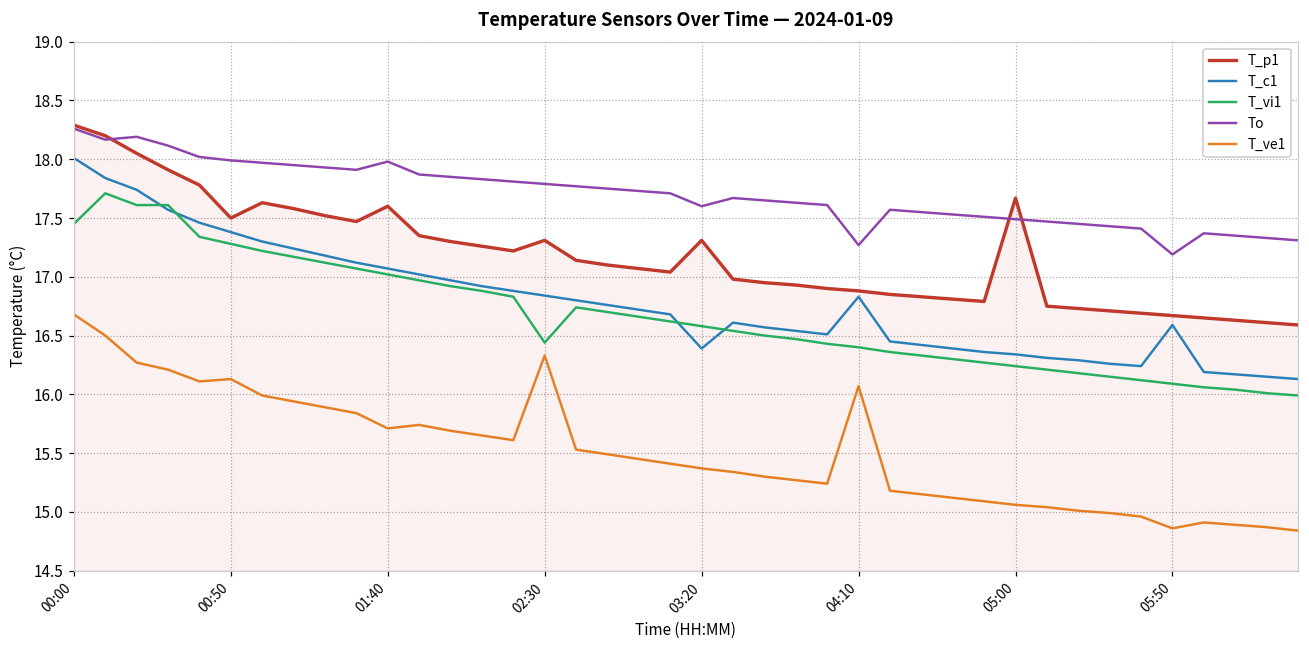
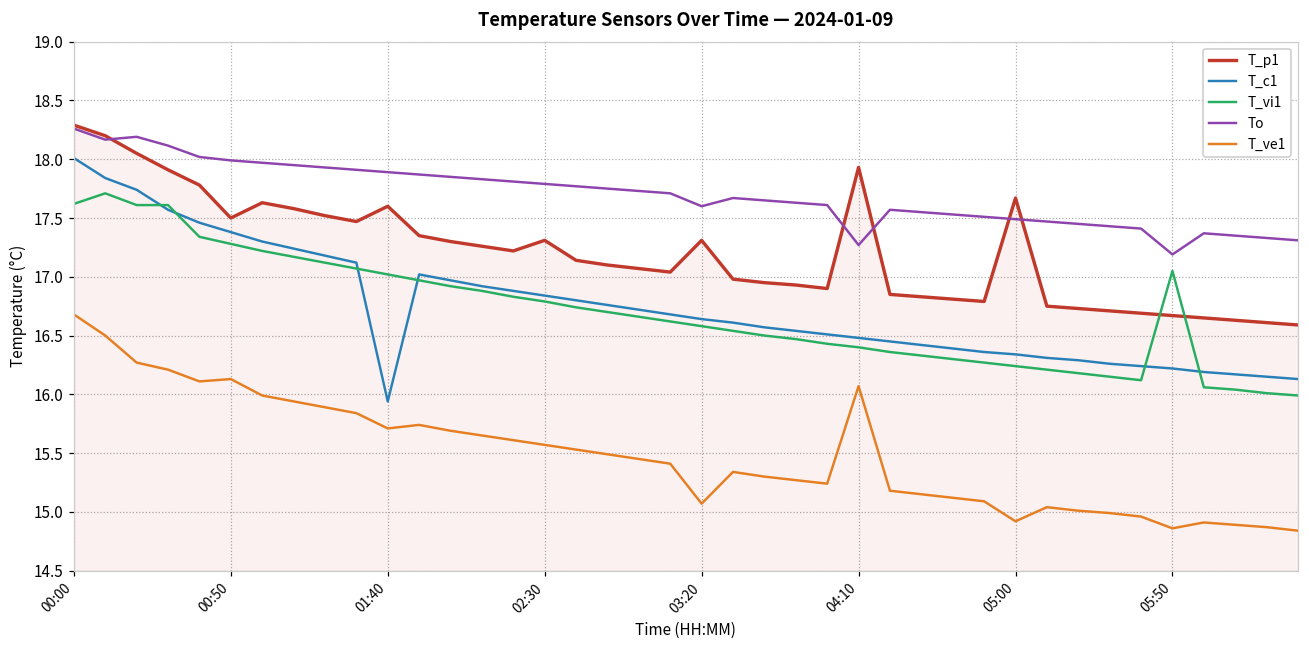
  {
    "T_p1": {
      "00:00": 18.29,
      "00:50": 17.50,
      "01:40": 17.60,
      "02:30": 17.31,
      "03:20": 17.31,
-     "04:10": 16.88,
+     "04:10": 17.93,
      "05:00": 17.67,
      "05:50": 16.67
    },
    "T_c1": {
      "00:00": 18.01,
      "00:50": 17.38,
-     "01:40": 17.07,
+     "01:40": 15.94,
      "02:30": 16.84,
-     "03:20": 16.39,
-     "04:10": 16.83,
+     "03:20": 16.64,
+     "04:10": 16.48,
      "05:00": 16.34,
-     "05:50": 16.59
+     "05:50": 16.22
    },
    "T_vi1": {
-     "00:00": 17.45,
+     "00:00": 17.62,
      "00:50": 17.28,
      "01:40": 17.02,
-     "02:30": 16.44,
+     "02:30": 16.79,
      "03:20": 16.58,
      "04:10": 16.40,
      "05:00": 16.24,
-     "05:50": 16.09
+     "05:50": 17.05
    },
    "To": {
      "00:00": 18.26,
      "00:50": 17.99,
-     "01:40": 17.98,
+     "01:40": 17.89,
      "02:30": 17.79,
      "03:20": 17.60,
      "04:10": 17.27,
      "05:00": 17.49,
      "05:50": 17.19
    },
    "T_ve1": {
      "00:00": 16.68,
      "00:50": 16.13,
      "01:40": 15.71,
-     "02:30": 16.33,
-     "03:20": 15.37,
+     "02:30": 15.57,
+     "03:20": 15.07,
      "04:10": 16.07,
-     "05:00": 15.06,
+     "05:00": 14.92,
      "05:50": 14.86
    }
  }
